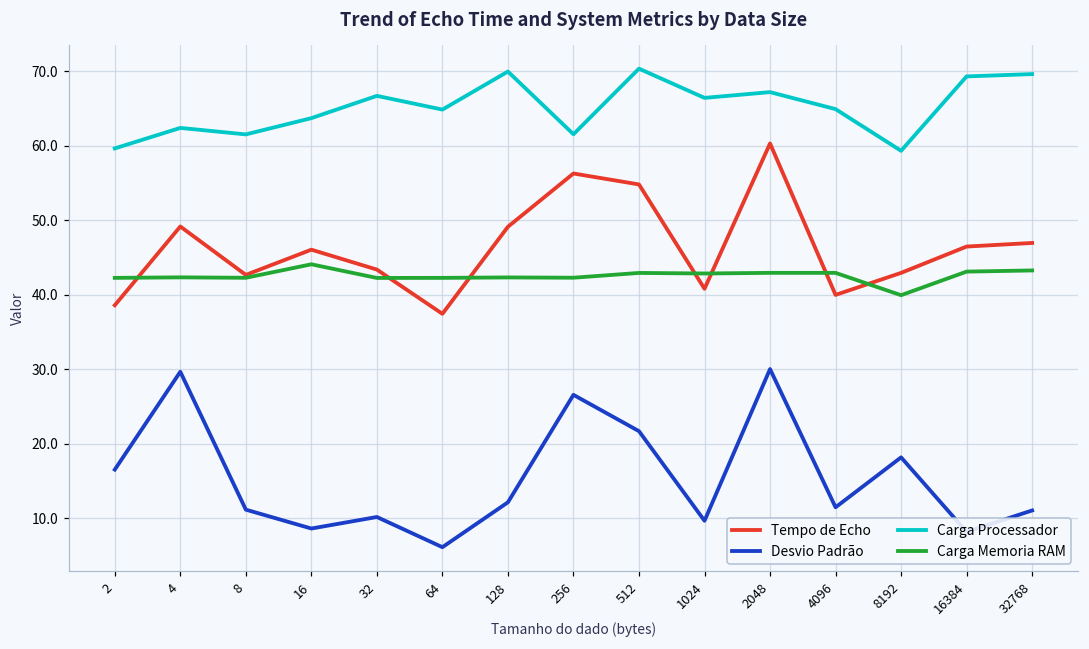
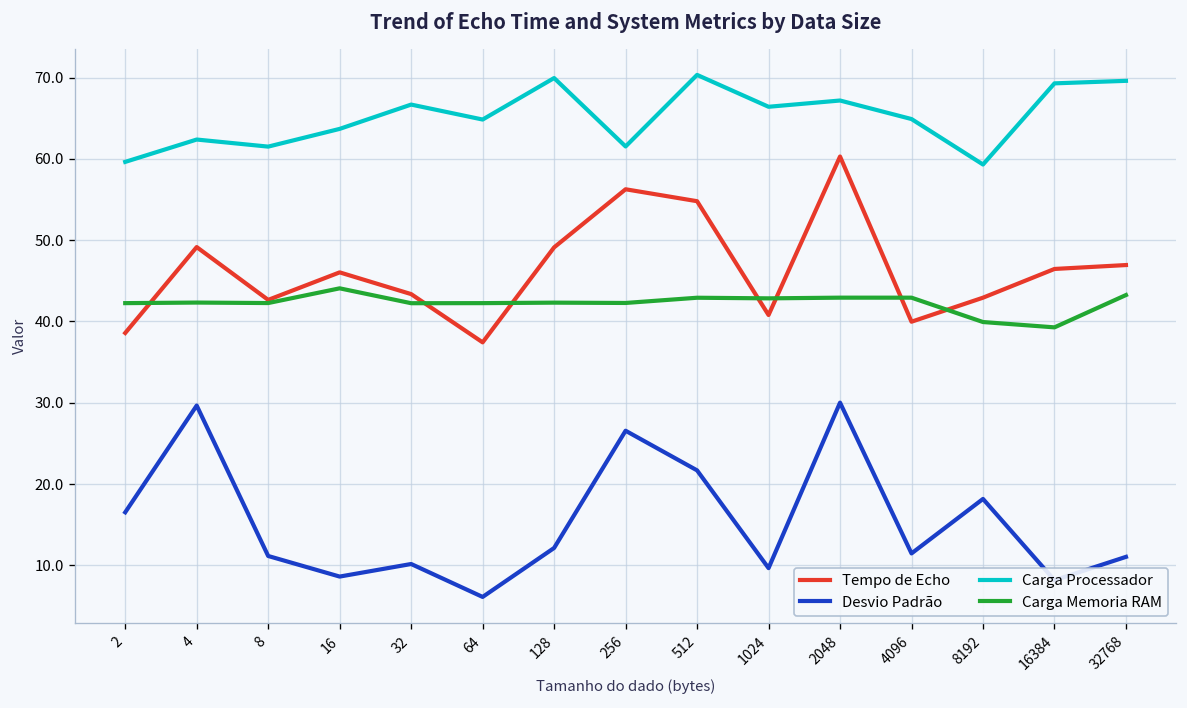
  {
    "Tempo de Echo": {
      "2": 39,
      "4": 49,
      "8": 43,
      "16": 46,
      "32": 43,
      "64": 37,
      "128": 49,
      "256": 56,
      "512": 55,
      "1024": 41,
      "2048": 60,
      "4096": 40,
      "8192": 43,
      "16384": 46,
      "32768": 47
    },
    "Desvio Padrão": {
      "2": 17,
      "4": 30,
      "8": 11,
      "16": 9,
      "32": 10,
      "64": 6,
      "128": 12,
      "256": 27,
      "512": 22,
      "1024": 10,
      "2048": 30,
      "4096": 11,
      "8192": 18,
      "32768": 11
    },
    "Carga Processador": {
      "2": 60,
      "4": 62,
      "8": 62,
      "16": 64,
      "32": 67,
      "64": 65,
      "128": 70,
      "256": 62,
      "512": 70,
      "1024": 66,
      "2048": 67,
      "4096": 65,
      "8192": 59,
      "16384": 69,
      "32768": 70
    },
    "Carga Memoria RAM": {
      "2": 42,
      "4": 42,
      "8": 42,
      "16": 44,
      "32": 42,
      "64": 42,
      "128": 42,
      "256": 42,
      "512": 43,
      "1024": 43,
      "2048": 43,
      "4096": 43,
      "8192": 40,
-     "16384": 43,
+     "16384": 39,
      "32768": 43
    }
  }
